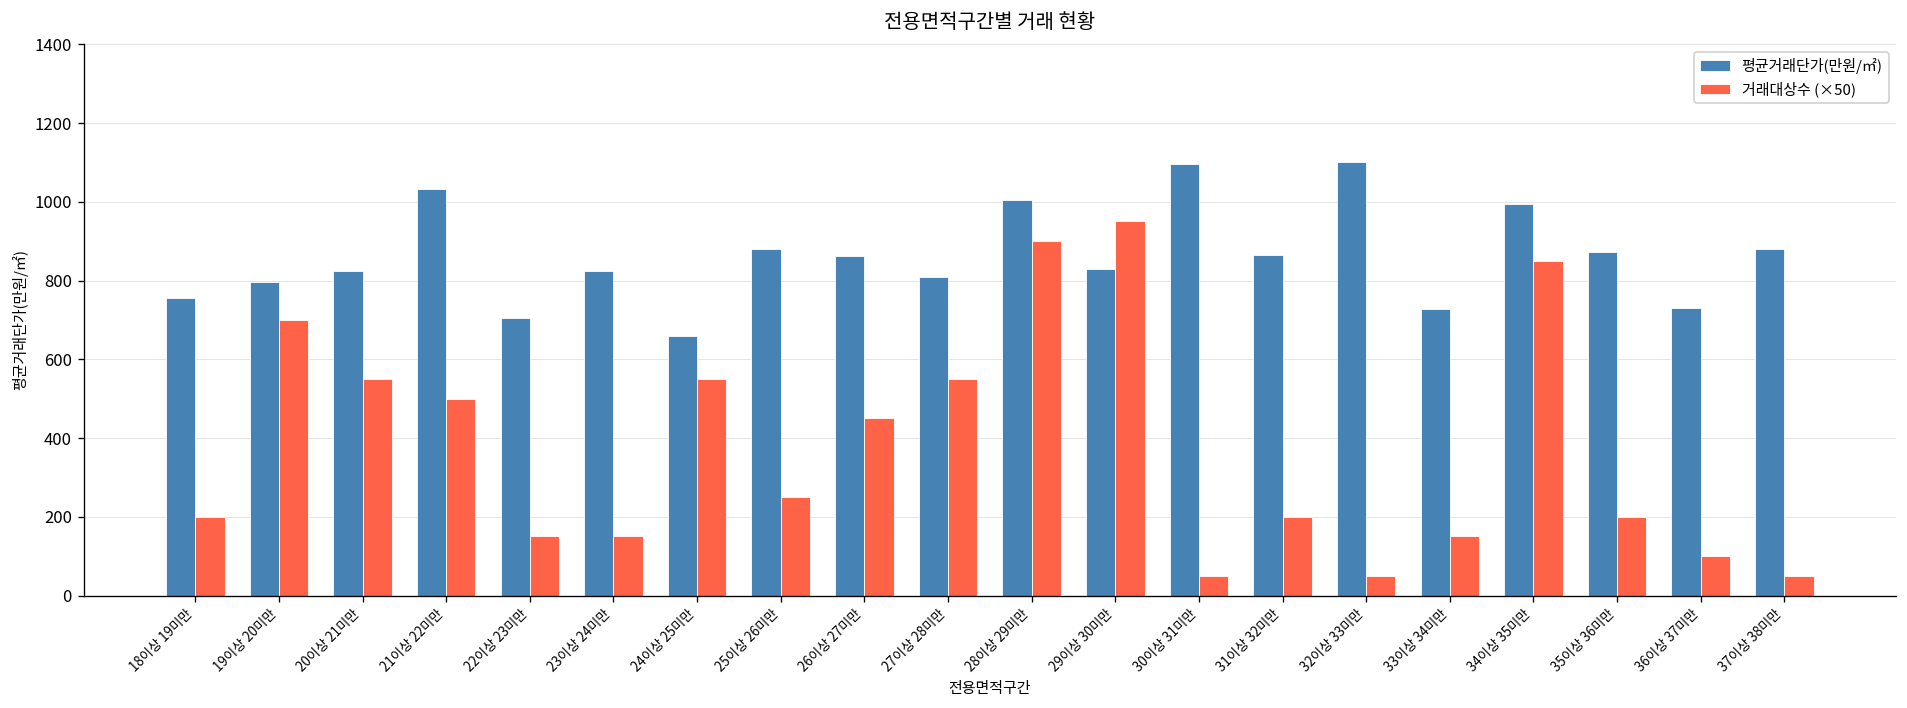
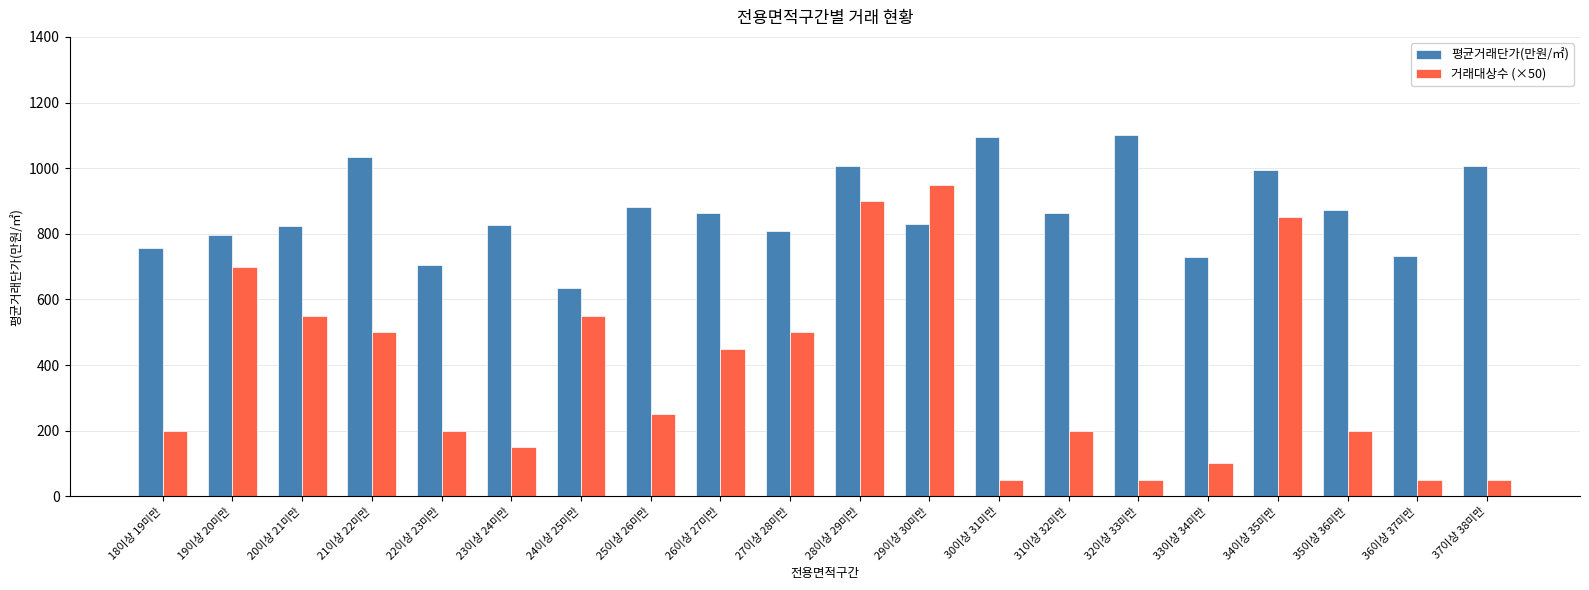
  {
    "평균거래단가(만원/㎡)": {
      "18이상 19미만": 760,
      "19이상 20미만": 800,
      "20이상 21미만": 820,
      "21이상 22미만": 1030,
      "22이상 23미만": 710,
      "23이상 24미만": 830,
-     "24이상 25미만": 660,
+     "24이상 25미만": 630,
      "25이상 26미만": 880,
      "26이상 27미만": 860,
      "27이상 28미만": 810,
      "28이상 29미만": 1010,
      "29이상 30미만": 830,
      "30이상 31미만": 1100,
      "31이상 32미만": 860,
      "32이상 33미만": 1100,
      "33이상 34미만": 730,
      "34이상 35미만": 990,
      "35이상 36미만": 870,
      "36이상 37미만": 730,
-     "37이상 38미만": 880
+     "37이상 38미만": 1010
    },
    "거래대상수 (×50)": {
      "18이상 19미만": 200,
      "19이상 20미만": 700,
      "20이상 21미만": 550,
      "21이상 22미만": 500,
-     "22이상 23미만": 150,
+     "22이상 23미만": 200,
      "23이상 24미만": 150,
      "24이상 25미만": 550,
      "25이상 26미만": 250,
      "26이상 27미만": 450,
-     "27이상 28미만": 550,
+     "27이상 28미만": 500,
      "28이상 29미만": 900,
      "29이상 30미만": 950,
      "30이상 31미만": 50,
      "31이상 32미만": 200,
      "32이상 33미만": 50,
-     "33이상 34미만": 150,
+     "33이상 34미만": 100,
      "34이상 35미만": 850,
      "35이상 36미만": 200,
-     "36이상 37미만": 100,
+     "36이상 37미만": 50,
      "37이상 38미만": 50
    }
  }
